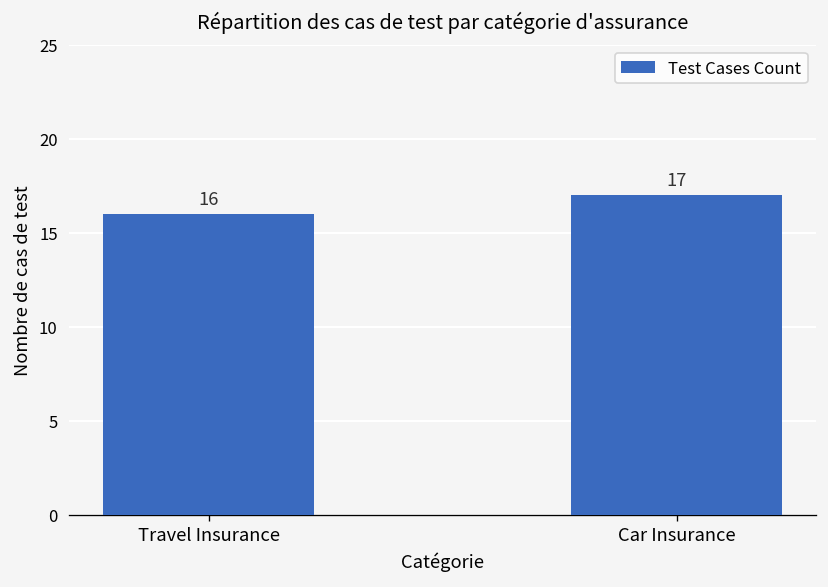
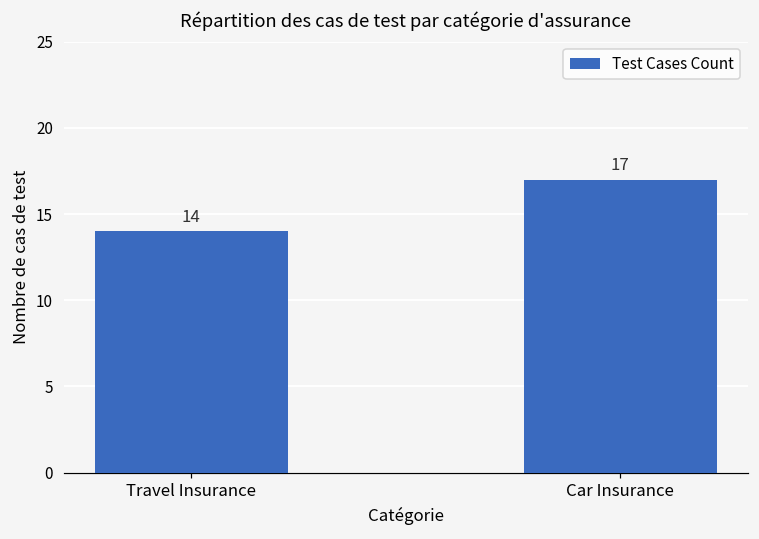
  {
-   "Travel Insurance": 16,
+   "Travel Insurance": 14,
    "Car Insurance": 17
  }
